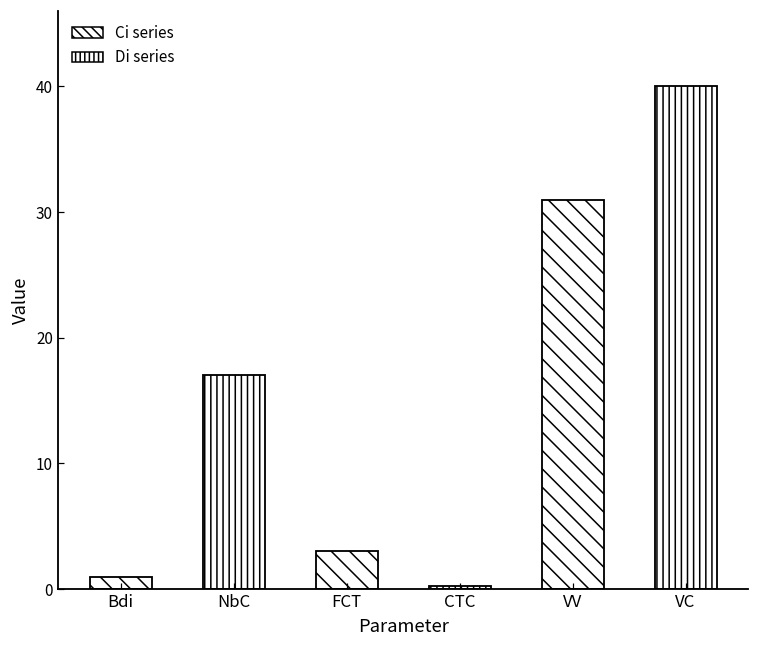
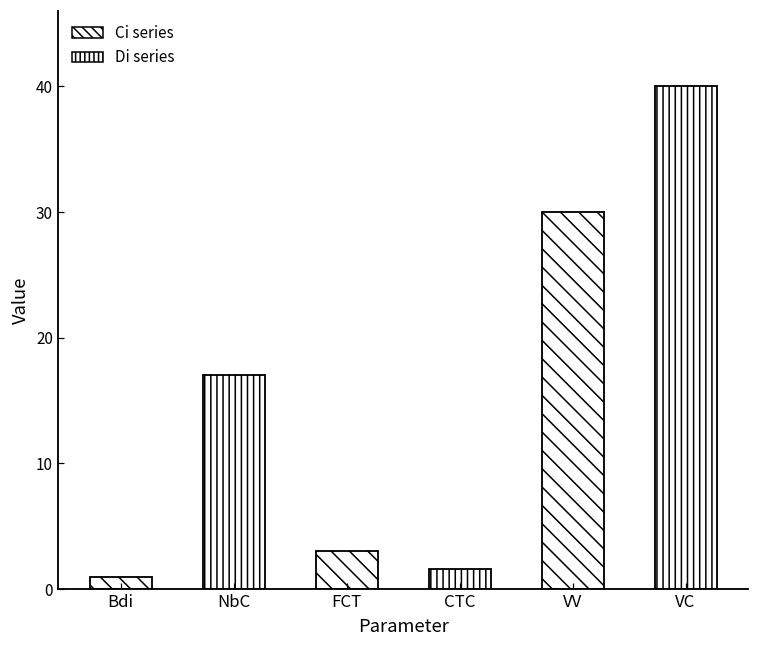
  {
    "Bdi": 1.0,
    "NbC": 17.0,
    "FCT": 3.0,
-   "CTC": 0.3,
-   "VV": 31,
+   "CTC": 1.6,
+   "VV": 30,
    "VC": 40.0
  }
